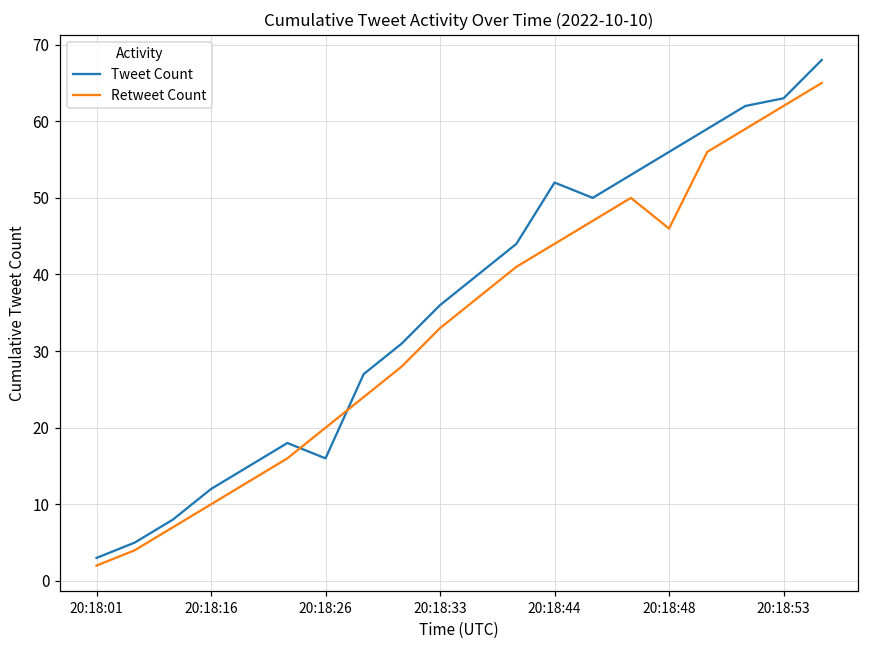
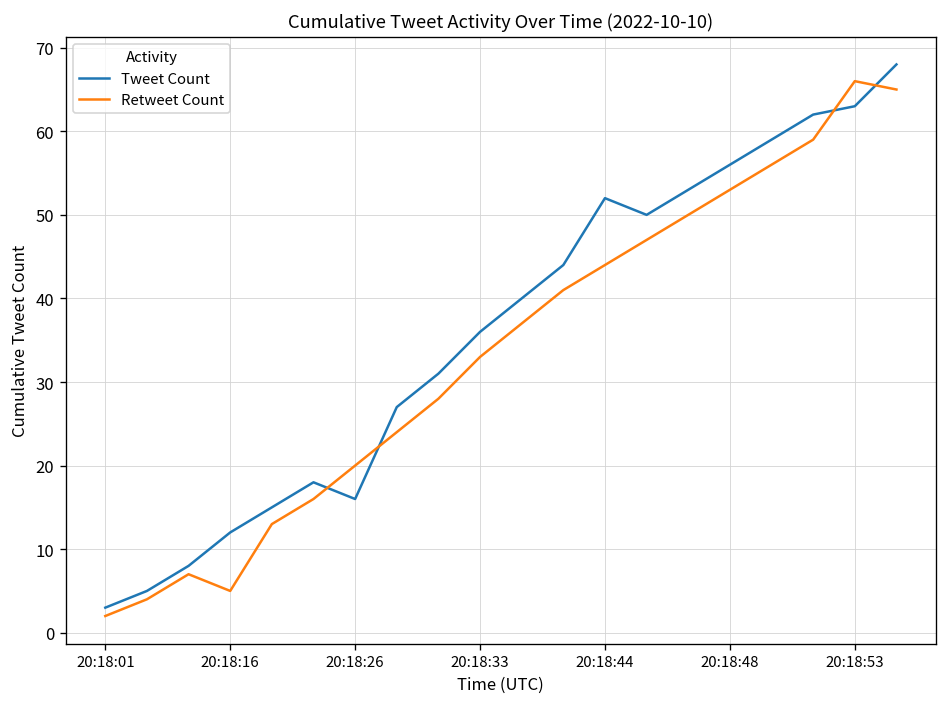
  {
    "Tweet Count": {
      "20:18:01": 3,
      "20:18:16": 12,
      "20:18:26": 16,
      "20:18:33": 36,
      "20:18:44": 52,
      "20:18:48": 56,
      "20:18:53": 63
    },
    "Retweet Count": {
      "20:18:01": 2,
-     "20:18:16": 10,
+     "20:18:16": 5,
      "20:18:26": 20,
      "20:18:33": 33,
      "20:18:44": 44,
-     "20:18:48": 46,
-     "20:18:53": 62
+     "20:18:48": 53,
+     "20:18:53": 66
    }
  }
